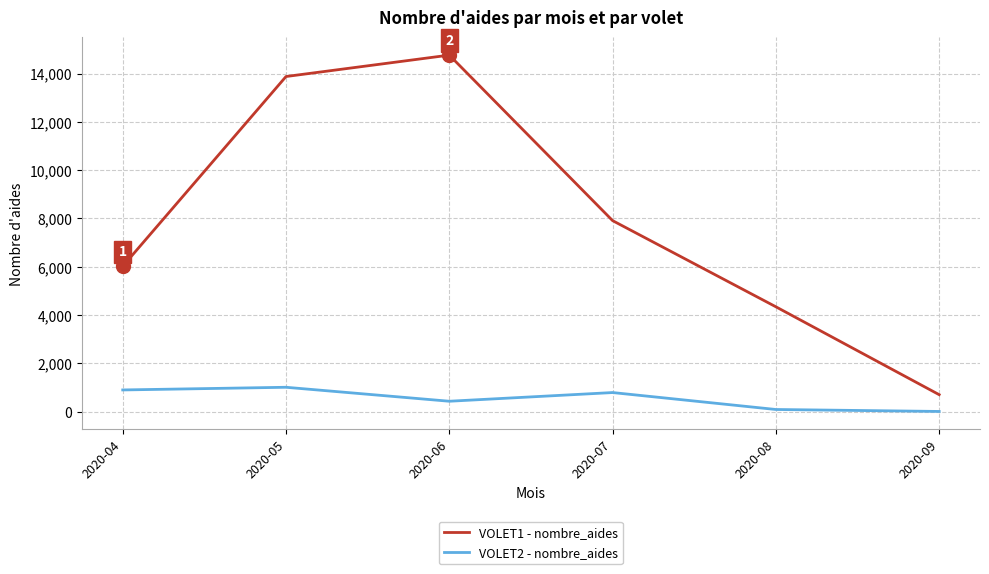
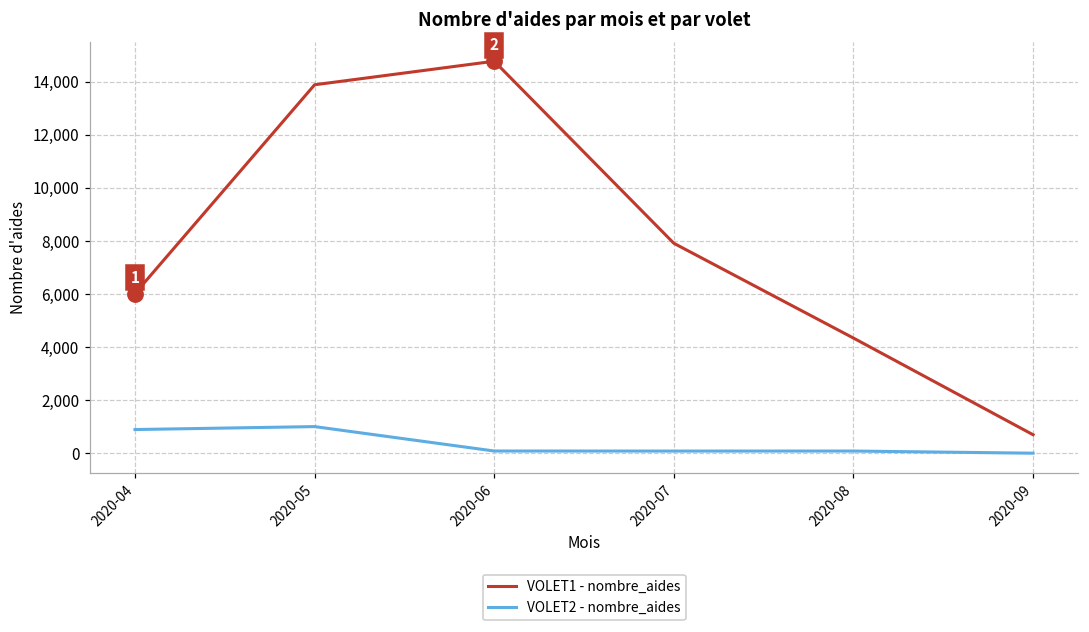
  {
    "VOLET2 - nombre_aides": {
      "2020-04": "900",
      "2020-05": "1,000",
-     "2020-06": "400",
-     "2020-07": "800",
+     "2020-06": "100",
+     "2020-07": "100",
      "2020-08": "100",
      "2020-09": "0"
    }
  }
